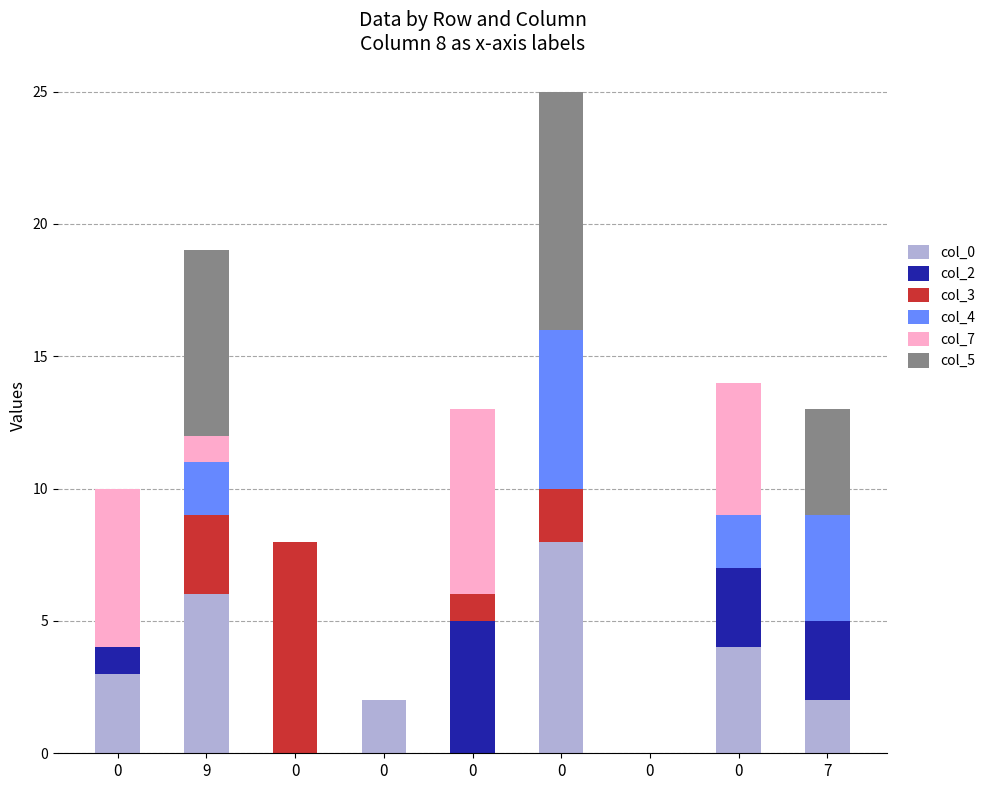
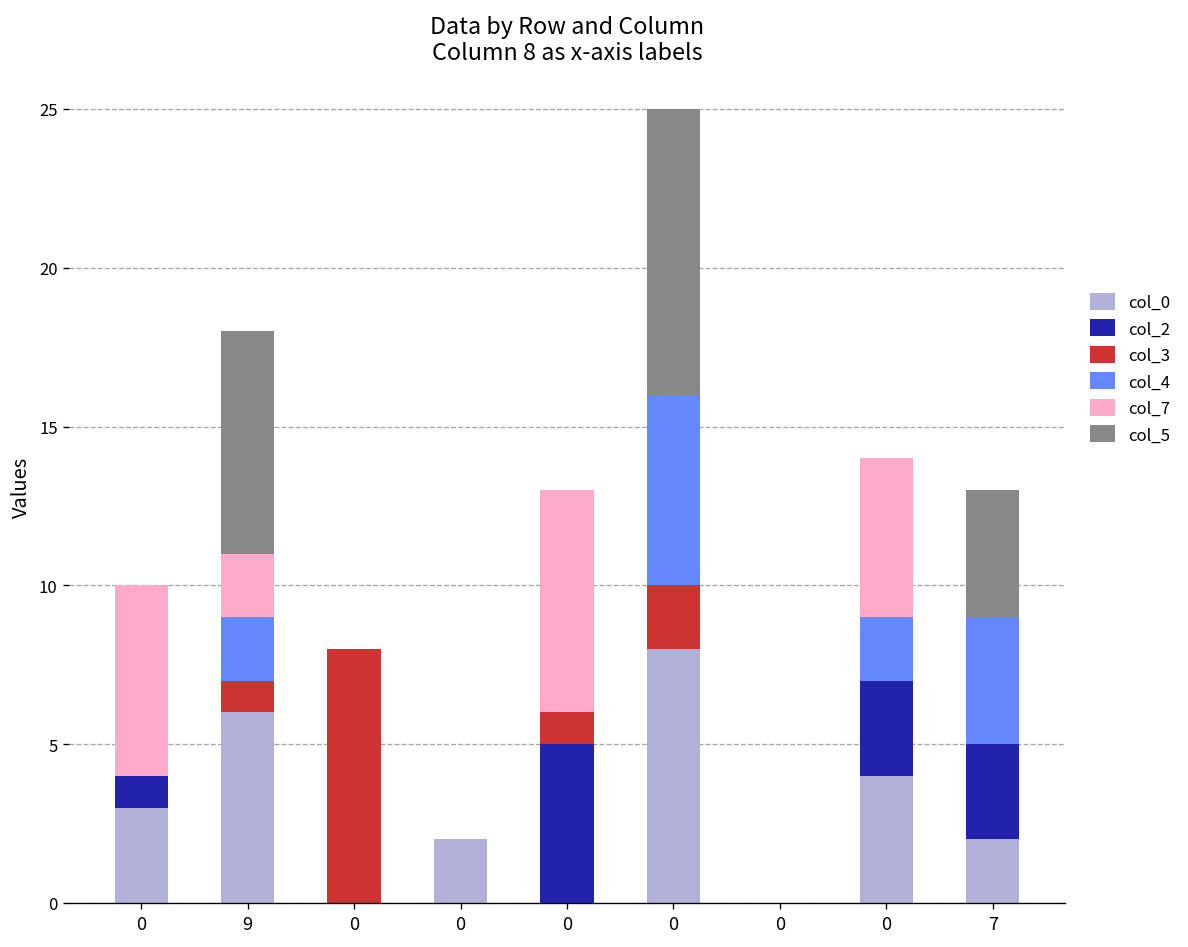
  {
    "col_0": {
      "9": 6,
      "7": 2
    },
    "col_3": {
-     "9": 3,
+     "9": 1,
      "7": 0
    },
    "col_4": {
      "9": 2,
      "7": 4
    },
    "col_7": {
-     "9": 1,
+     "9": 2,
      "7": 0
    },
    "col_5": {
      "9": 7,
      "7": 4
    }
  }
